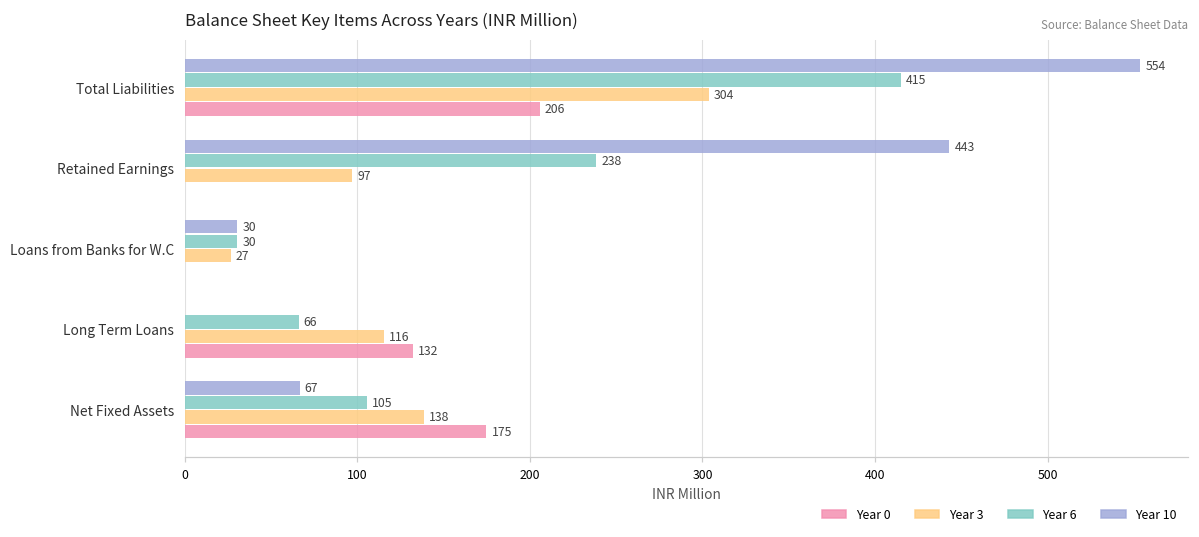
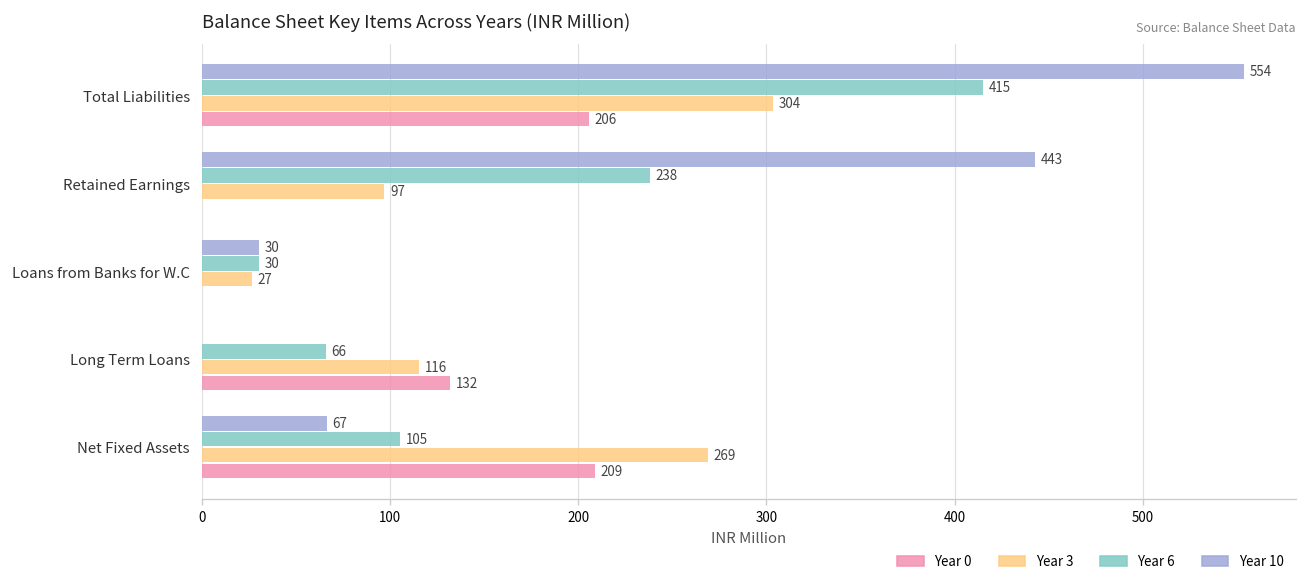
  {
    "Year 0": {
      "Total Liabilities": 206,
      "Long Term Loans": 132,
-     "Net Fixed Assets": 175
+     "Net Fixed Assets": 209
    },
    "Year 3": {
      "Total Liabilities": 304,
      "Retained Earnings": 97,
      "Loans from Banks for W.C": 27,
      "Long Term Loans": 116,
-     "Net Fixed Assets": 138
+     "Net Fixed Assets": 269
    }
  }
